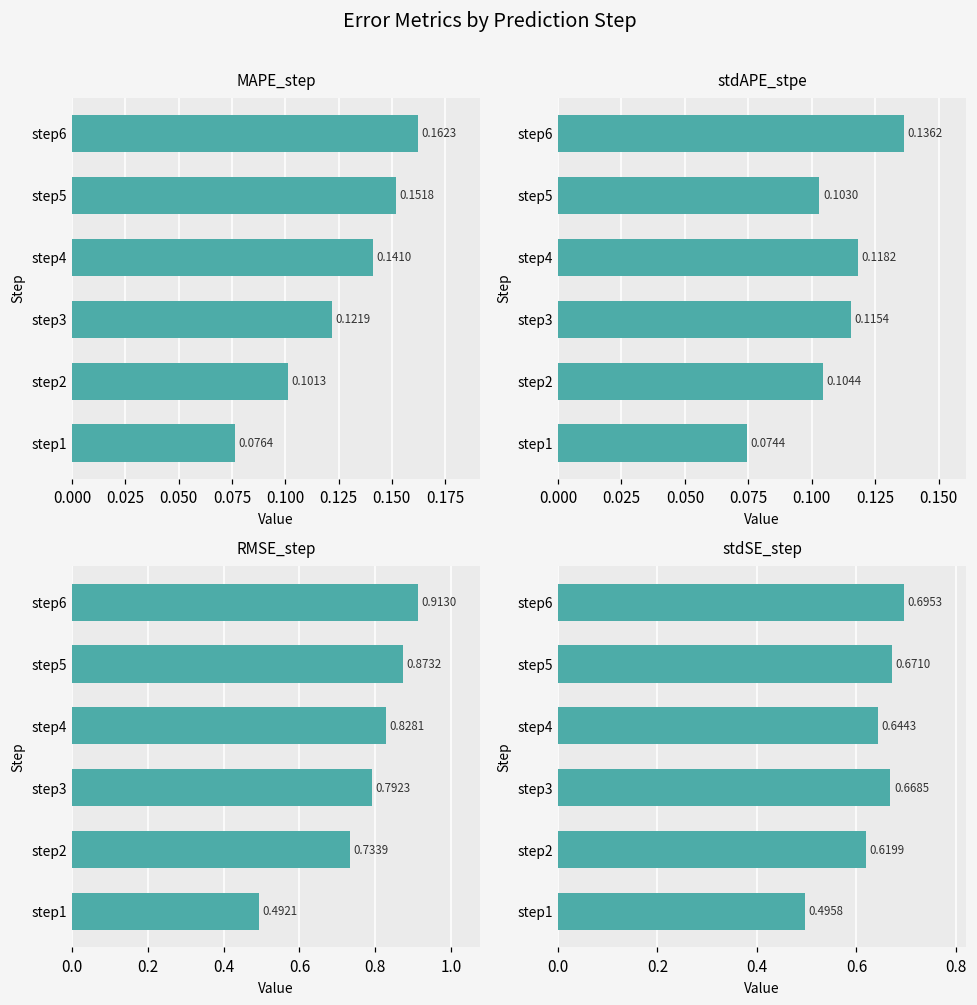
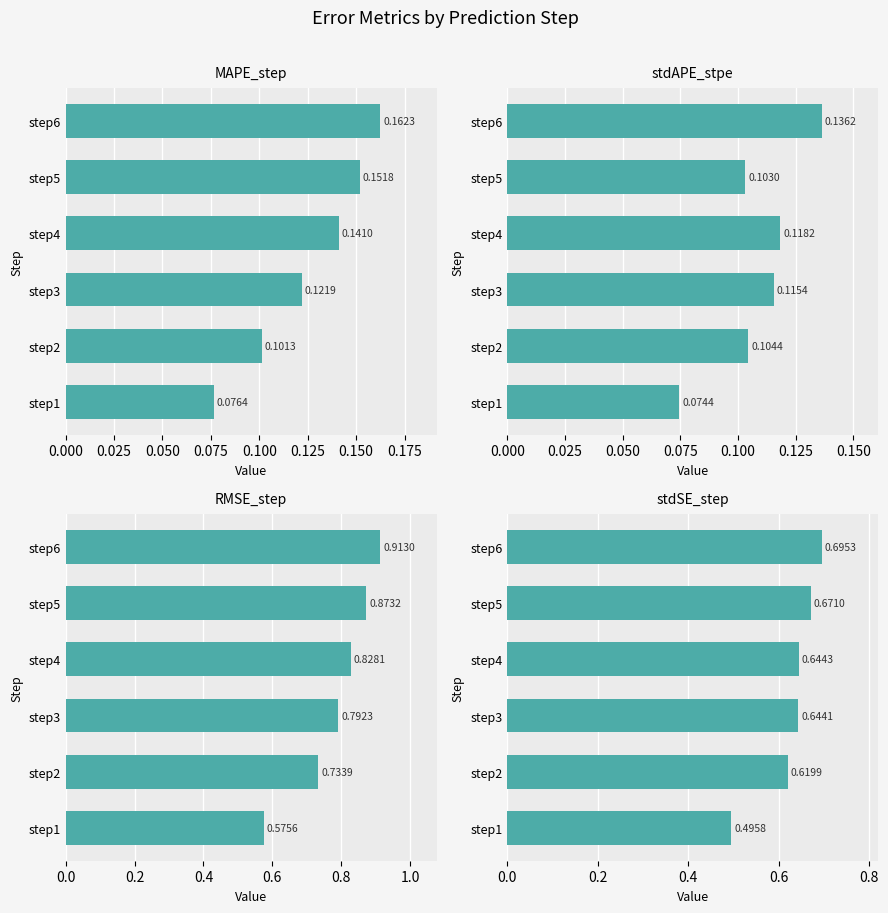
  {
    "MAPE_step": {
      "step6": 0.1623,
      "step5": 0.1518,
      "step4": 0.1410,
      "step3": 0.1219,
      "step2": 0.1013,
      "step1": 0.0764
    },
    "stdAPE_stpe": {
      "step6": 0.1362,
      "step5": 0.1030,
      "step4": 0.1182,
      "step3": 0.1154,
      "step2": 0.1044,
      "step1": 0.0744
    },
    "RMSE_step": {
      "step6": 0.9130,
      "step5": 0.8732,
      "step4": 0.8281,
      "step3": 0.7923,
      "step2": 0.7339,
-     "step1": 0.4921
+     "step1": 0.5756
    },
    "stdSE_step": {
      "step6": 0.6953,
      "step5": 0.6710,
      "step4": 0.6443,
-     "step3": 0.6685,
+     "step3": 0.6441,
      "step2": 0.6199,
      "step1": 0.4958
    }
  }
